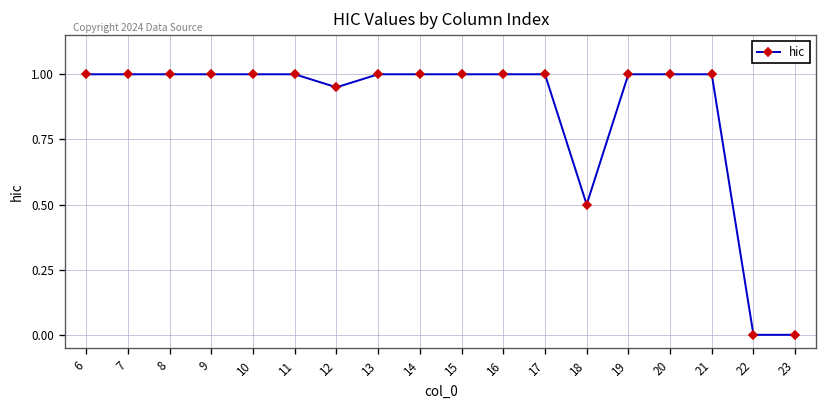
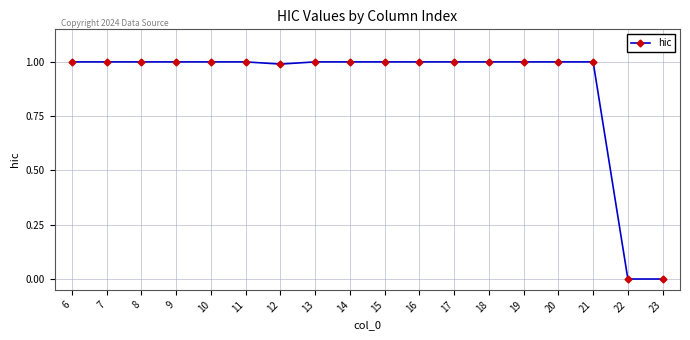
  {
    "6": 1.00,
    "7": 1.00,
    "8": 1.00,
    "9": 1.00,
    "10": 1.00,
    "11": 1.00,
-   "12": 0.95,
+   "12": 0.99,
    "13": 1.00,
    "14": 1.00,
    "15": 1.00,
    "16": 1.00,
    "17": 1.00,
-   "18": 0.5,
+   "18": 1.0,
    "19": 1.00,
    "20": 1.00,
    "21": 1.00,
    "22": 0.00,
    "23": 0.00
  }
